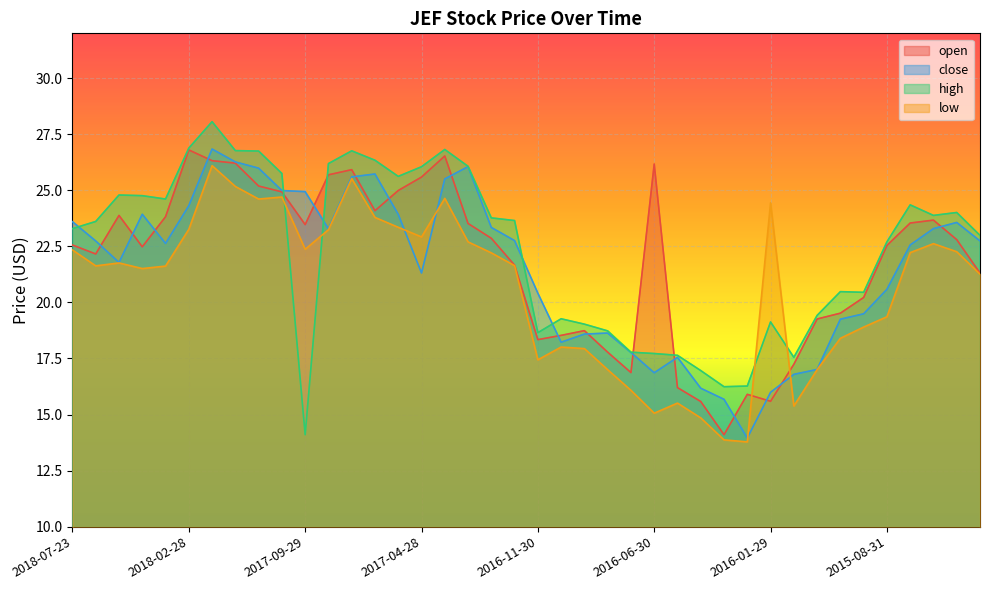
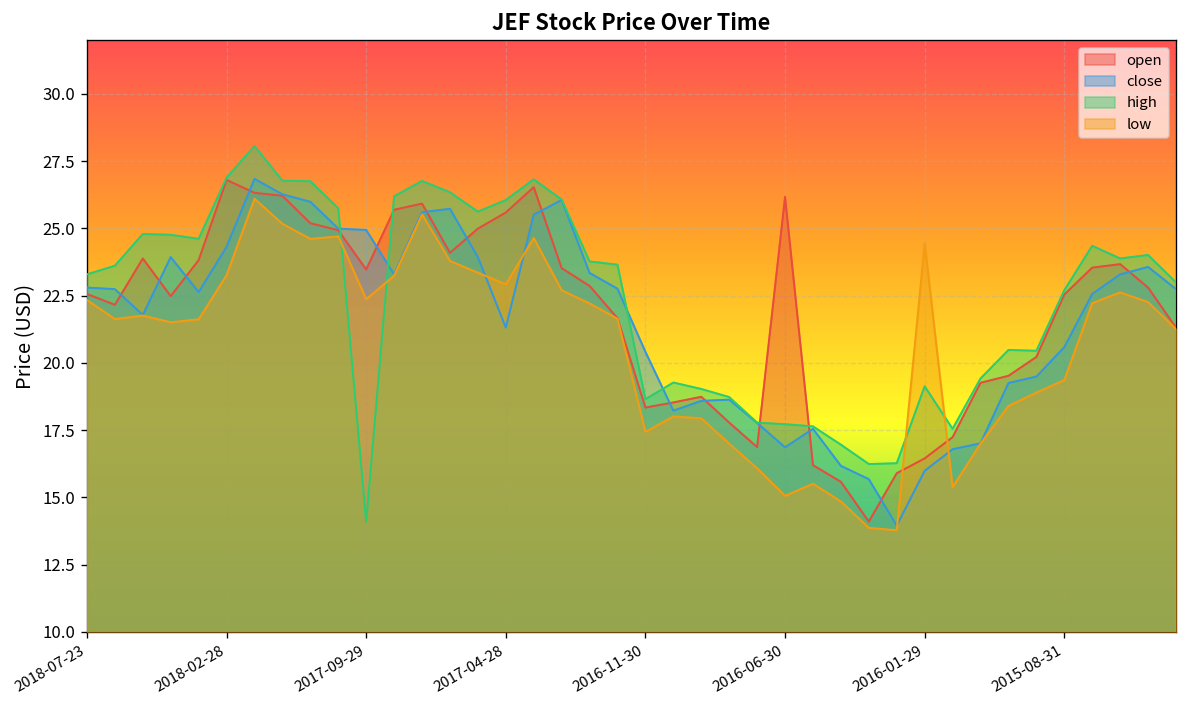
  {
    "open": {
      "2018-07-23": 22.6,
      "2017-09-29": 23.5,
      "2017-04-28": 25.6,
      "2016-11-30": 18.3,
      "2016-06-30": 26.2,
-     "2016-01-29": 15.6,
+     "2016-01-29": 16.5,
      "2015-08-31": 22.5
    },
    "close": {
-     "2018-07-23": 23.6,
+     "2018-07-23": 22.8,
      "2018-02-28": 24.3,
      "2017-09-29": 24.9,
      "2017-04-28": 21.3,
      "2016-11-30": 20.4,
      "2016-06-30": 16.9,
      "2016-01-29": 16.0,
      "2015-08-31": 20.6
    },
    "high": {
      "2018-07-23": 23.3,
      "2017-09-29": 14.1,
      "2017-04-28": 26.1,
      "2016-11-30": 18.7,
      "2016-06-30": 17.7,
      "2016-01-29": 19.1,
      "2015-08-31": 22.7
    },
    "low": {
      "2018-07-23": 22.3,
      "2018-02-28": 23.3,
      "2017-09-29": 22.4,
      "2017-04-28": 22.9,
      "2016-11-30": 17.4,
      "2016-06-30": 15.1,
      "2016-01-29": 24.4,
      "2015-08-31": 19.4
    }
  }
